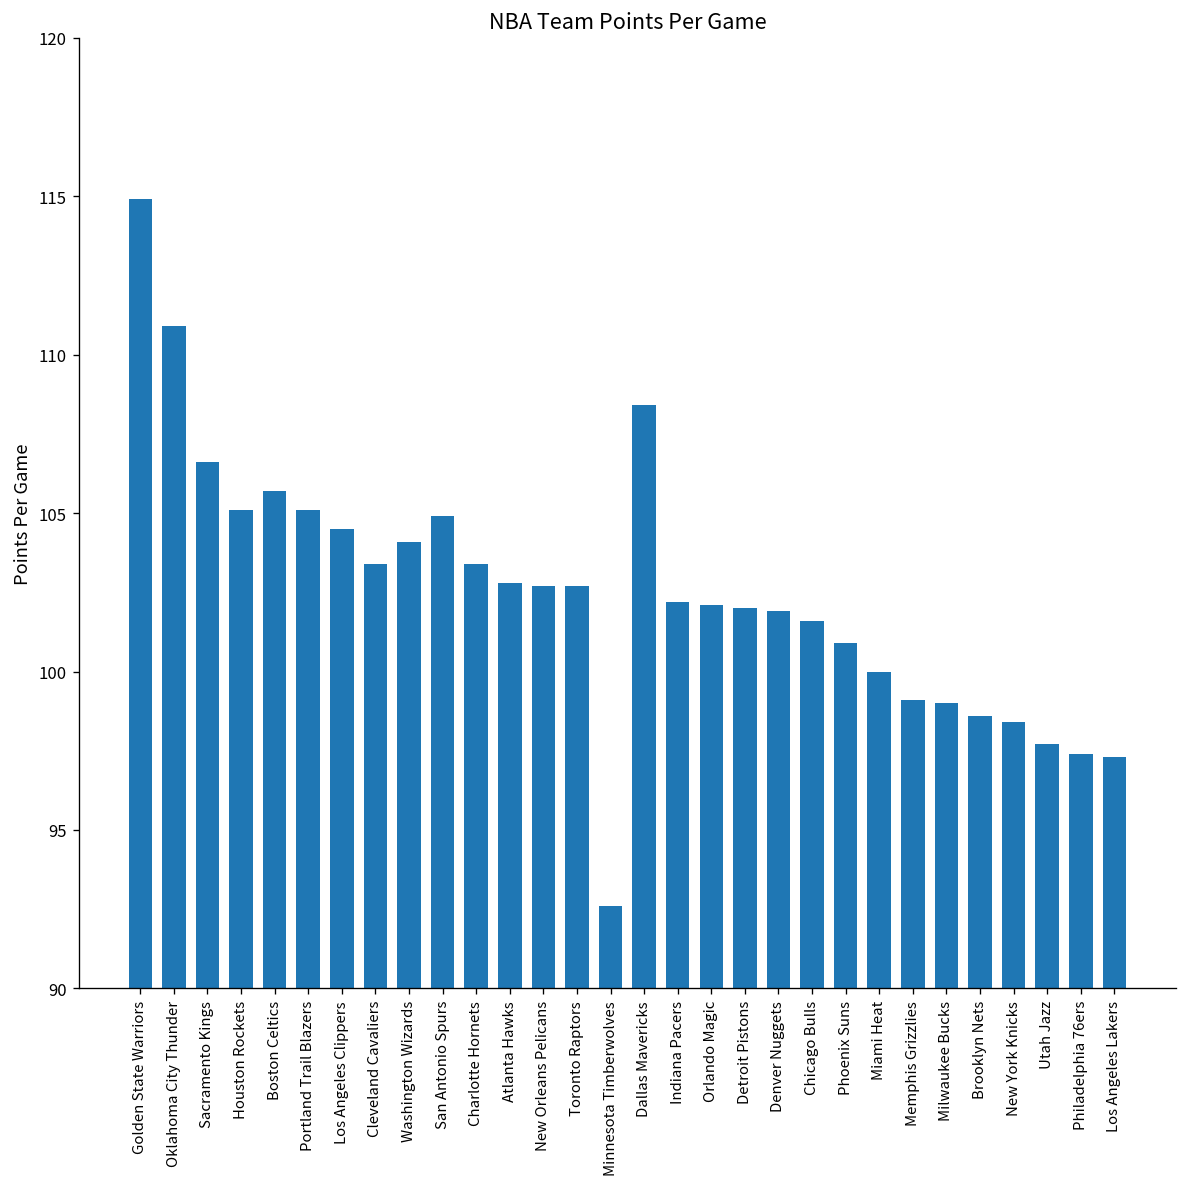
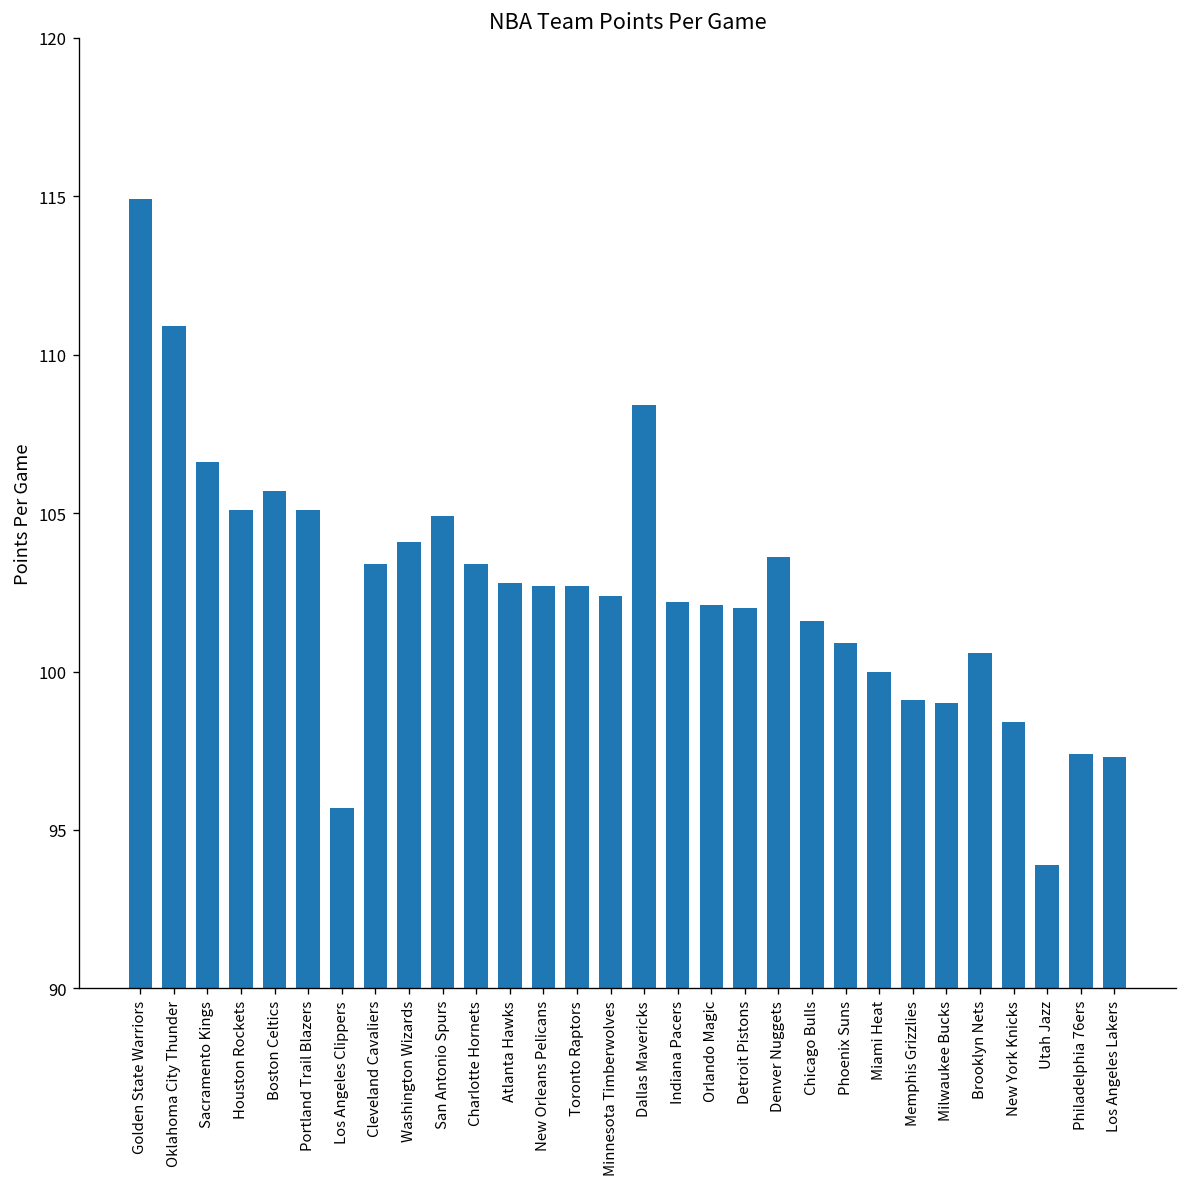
  {
    "Golden State Warriors": 114.9,
    "Oklahoma City Thunder": 110.9,
    "Sacramento Kings": 106.6,
    "Houston Rockets": 105.1,
    "Boston Celtics": 105.7,
    "Portland Trail Blazers": 105.1,
-   "Los Angeles Clippers": 104.5,
+   "Los Angeles Clippers": 95.7,
    "Cleveland Cavaliers": 103.4,
    "Washington Wizards": 104.1,
    "San Antonio Spurs": 104.9,
    "Charlotte Hornets": 103.4,
    "Atlanta Hawks": 102.8,
    "New Orleans Pelicans": 102.7,
    "Toronto Raptors": 102.7,
-   "Minnesota Timberwolves": 92.6,
+   "Minnesota Timberwolves": 102.4,
    "Dallas Mavericks": 108.4,
    "Indiana Pacers": 102.2,
    "Orlando Magic": 102.1,
    "Detroit Pistons": 102.0,
-   "Denver Nuggets": 101.9,
+   "Denver Nuggets": 103.6,
    "Chicago Bulls": 101.6,
    "Phoenix Suns": 100.9,
    "Miami Heat": 100.0,
    "Memphis Grizzlies": 99.1,
    "Milwaukee Bucks": 99.0,
-   "Brooklyn Nets": 98.6,
+   "Brooklyn Nets": 100.6,
    "New York Knicks": 98.4,
-   "Utah Jazz": 97.7,
+   "Utah Jazz": 93.9,
    "Philadelphia 76ers": 97.4,
    "Los Angeles Lakers": 97.3
  }
